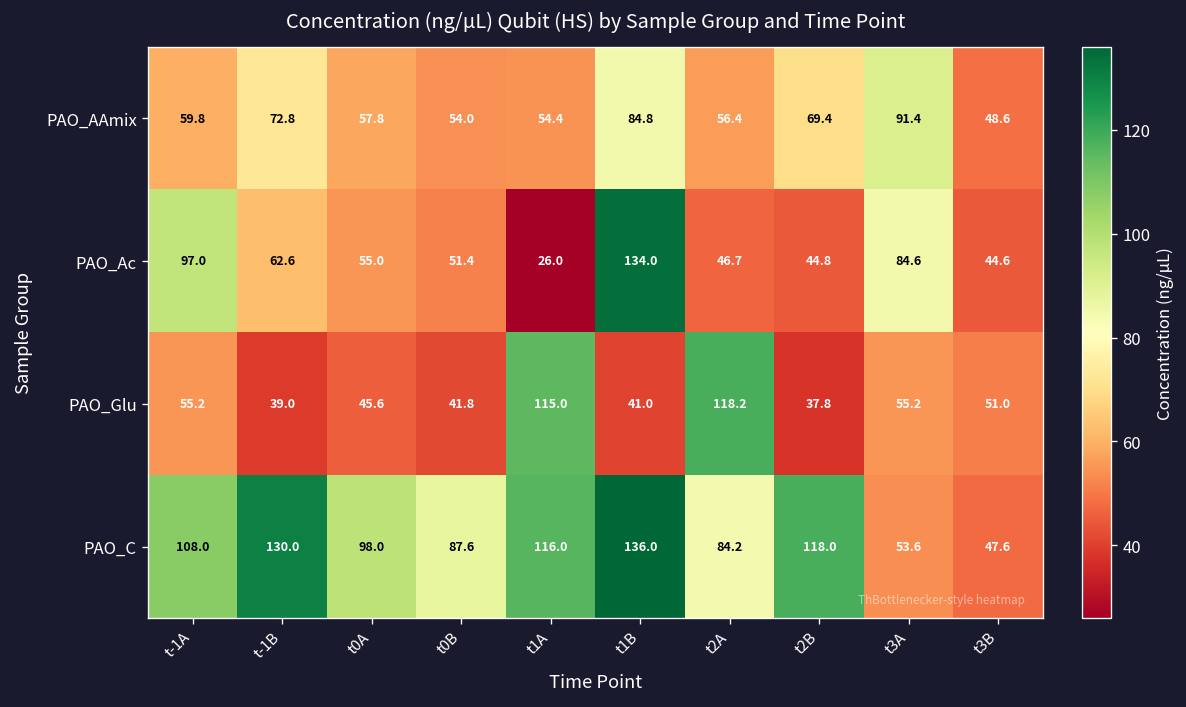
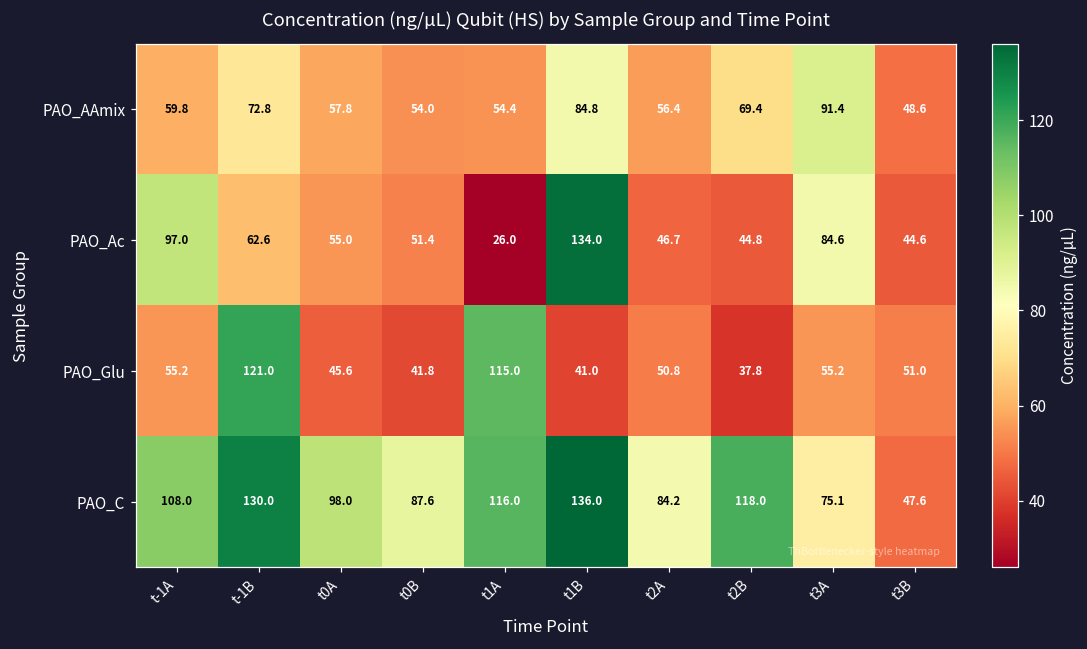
  {
    "PAO_AAmix": {
      "t-1A": 59.8,
      "t-1B": 72.8,
      "t0A": 57.8,
      "t0B": 54.0,
      "t1A": 54.4,
      "t1B": 84.8,
      "t2A": 56.4,
      "t2B": 69.4,
      "t3A": 91.4,
      "t3B": 48.6
    },
    "PAO_Ac": {
      "t-1A": 97.0,
      "t-1B": 62.6,
      "t0A": 55.0,
      "t0B": 51.4,
      "t1A": 26.0,
      "t1B": 134.0,
      "t2A": 46.7,
      "t2B": 44.8,
      "t3A": 84.6,
      "t3B": 44.6
    },
    "PAO_Glu": {
      "t-1A": 55.2,
-     "t-1B": 39.0,
+     "t-1B": 121.0,
      "t0A": 45.6,
      "t0B": 41.8,
      "t1A": 115.0,
      "t1B": 41.0,
-     "t2A": 118.2,
+     "t2A": 50.8,
      "t2B": 37.8,
      "t3A": 55.2,
      "t3B": 51.0
    },
    "PAO_C": {
      "t-1A": 108.0,
      "t-1B": 130.0,
      "t0A": 98.0,
      "t0B": 87.6,
      "t1A": 116.0,
      "t1B": 136.0,
      "t2A": 84.2,
      "t2B": 118.0,
-     "t3A": 53.6,
+     "t3A": 75.1,
      "t3B": 47.6
    }
  }
